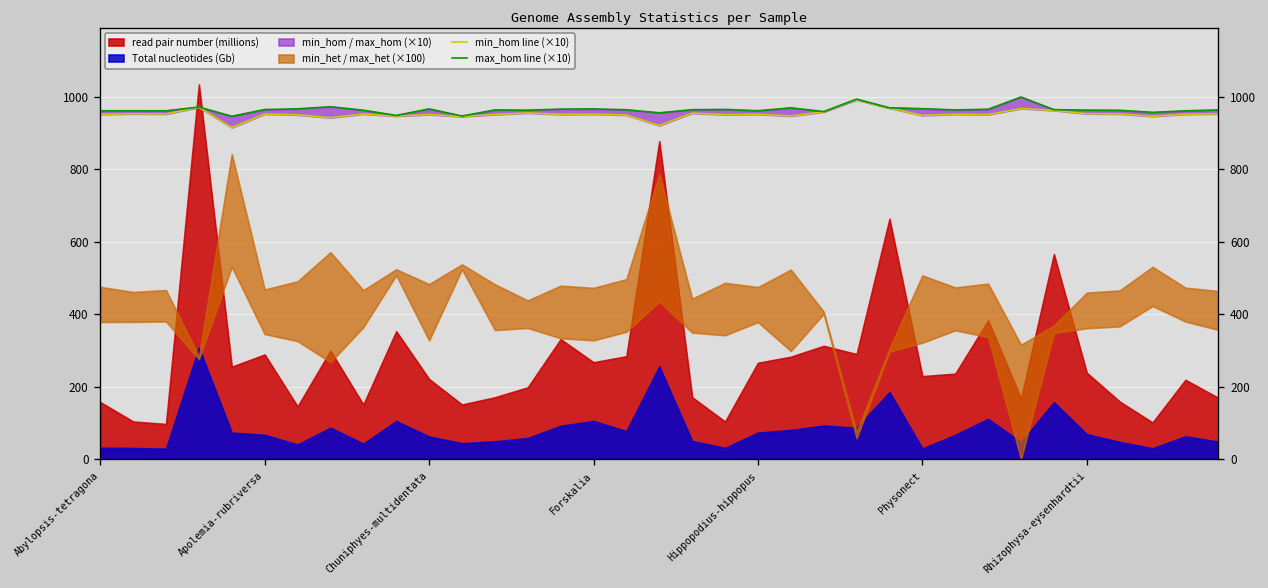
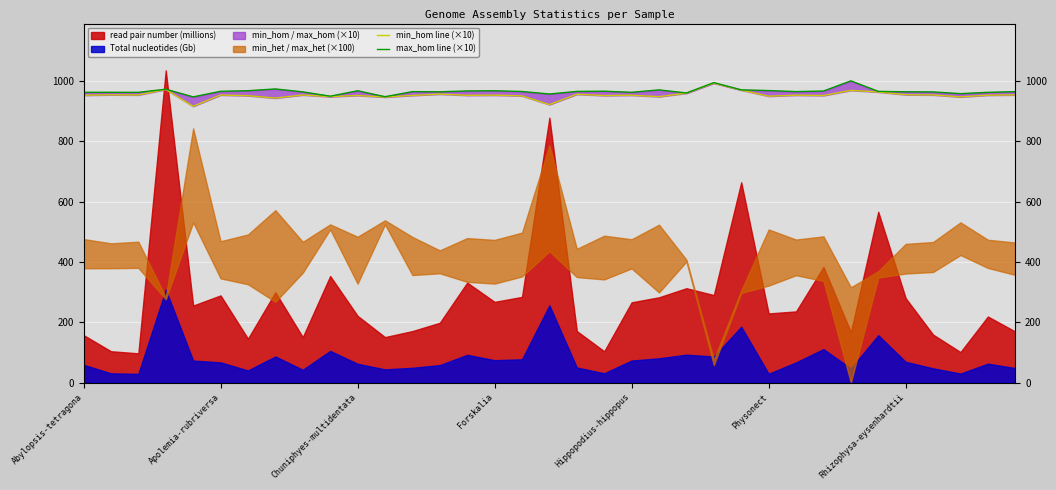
  {
    "min_hom line (×10)": {
      "Abylopsis-tetragona": 950,
      "Apolemia-rubriversa": 950,
      "Chuniphyes-multidentata": 950,
      "Forskalia": 950,
      "Hippopodius-hippopus": 950,
      "Physonect": 950,
      "Rhizophysa-eysenhardtii": 950
    },
    "read pair number (millions)": {
      "Abylopsis-tetragona": 160,
      "Apolemia-rubriversa": 290,
      "Chuniphyes-multidentata": 220,
      "Forskalia": 270,
      "Hippopodius-hippopus": 270,
      "Physonect": 230,
-     "Rhizophysa-eysenhardtii": 240
+     "Rhizophysa-eysenhardtii": 280
    },
    "Total nucleotides (Gb)": {
-     "Abylopsis-tetragona": 30,
+     "Abylopsis-tetragona": 60,
      "Apolemia-rubriversa": 70,
      "Chuniphyes-multidentata": 60,
-     "Forskalia": 110,
+     "Forskalia": 70,
      "Hippopodius-hippopus": 70,
      "Physonect": 30,
      "Rhizophysa-eysenhardtii": 70
    },
    "min_hom / max_hom (×10)": {
      "Abylopsis-tetragona": 960,
      "Apolemia-rubriversa": 970,
      "Chuniphyes-multidentata": 970,
      "Forskalia": 970,
      "Hippopodius-hippopus": 960,
      "Physonect": 970,
      "Rhizophysa-eysenhardtii": 960
    }
  }
